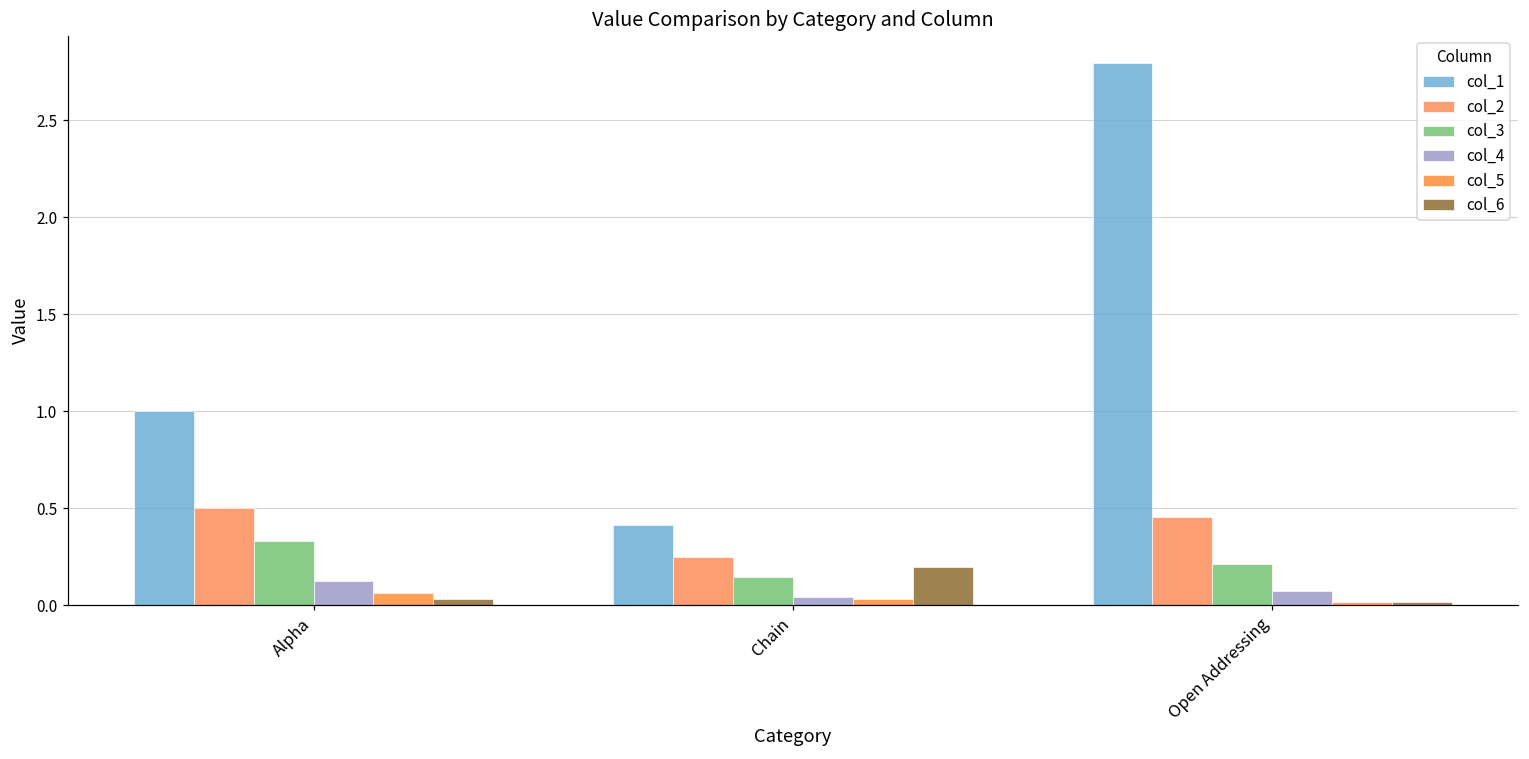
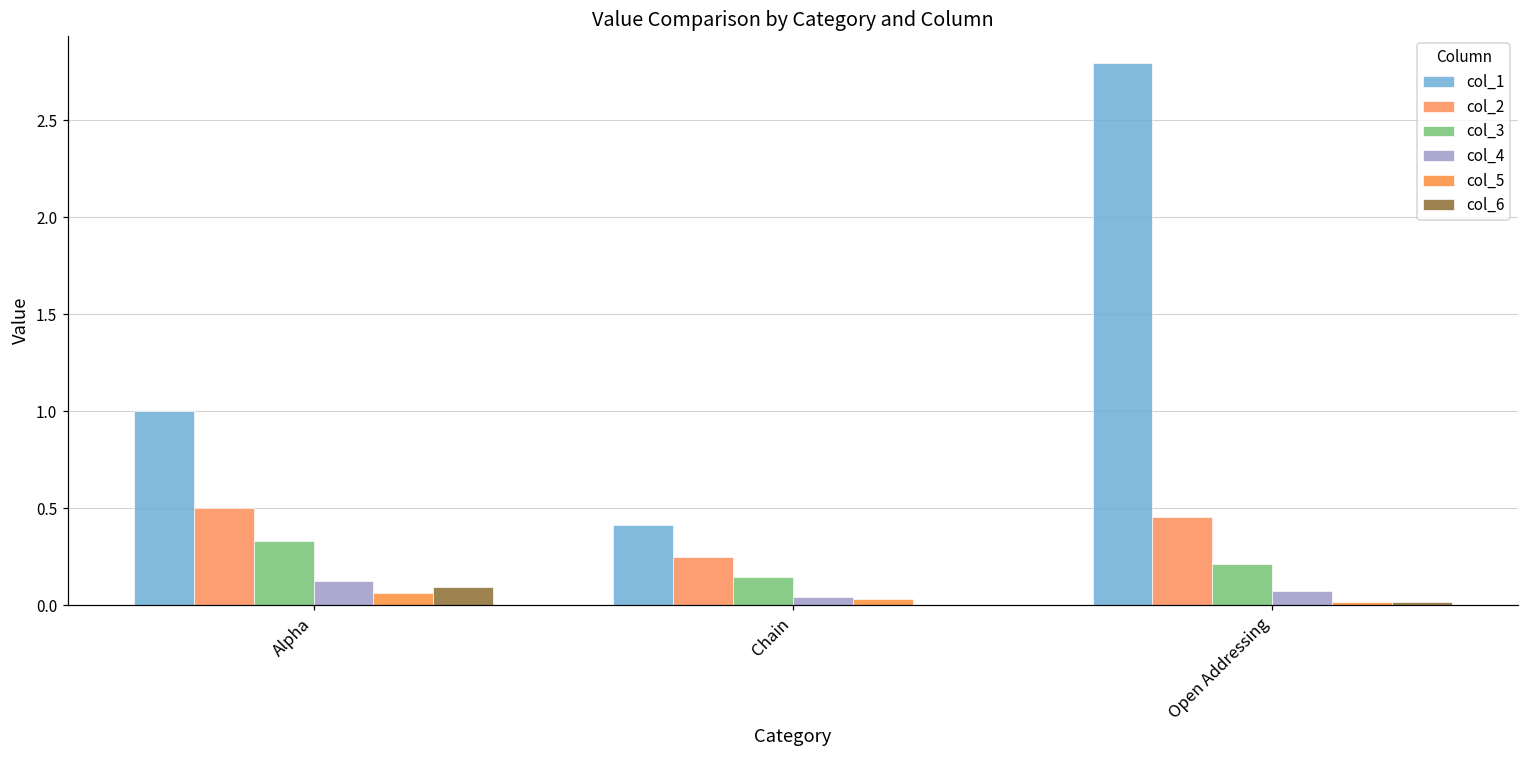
  {
    "col_3": {
      "Alpha": 0.33,
      "Chain": 0.14,
      "Open Addressing": 0.21
    },
    "col_6": {
-     "Alpha": 0.03,
-     "Chain": 0.2,
+     "Alpha": 0.09,
+     "Chain": 0.0,
      "Open Addressing": 0.02
    }
  }
